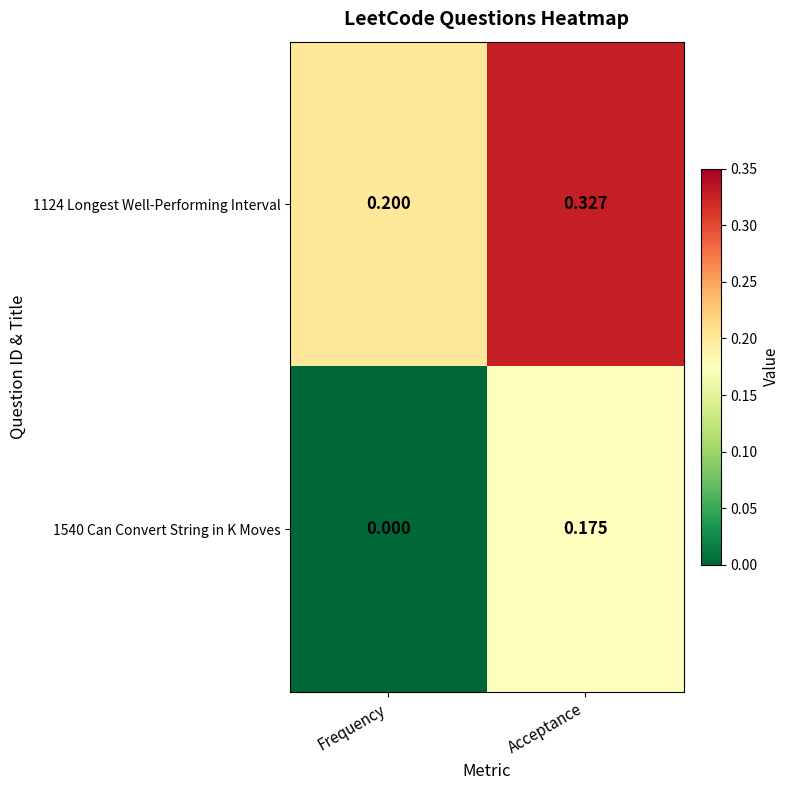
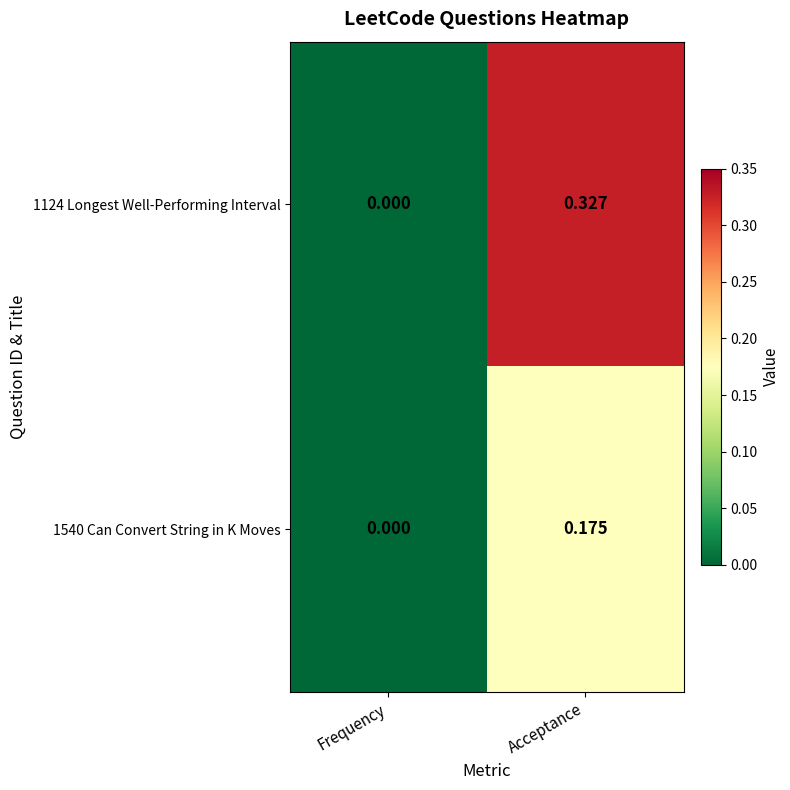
  {
    "1124 Longest Well-Performing Interval": {
-     "Frequency": 0.200,
+     "Frequency": 0.000,
      "Acceptance": 0.327
    },
    "1540 Can Convert String in K Moves": {
      "Frequency": 0.000,
      "Acceptance": 0.175
    }
  }
